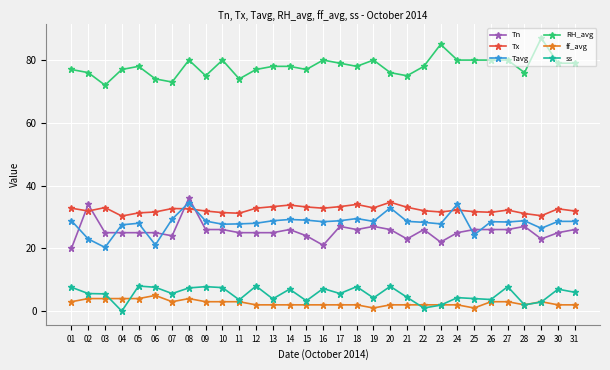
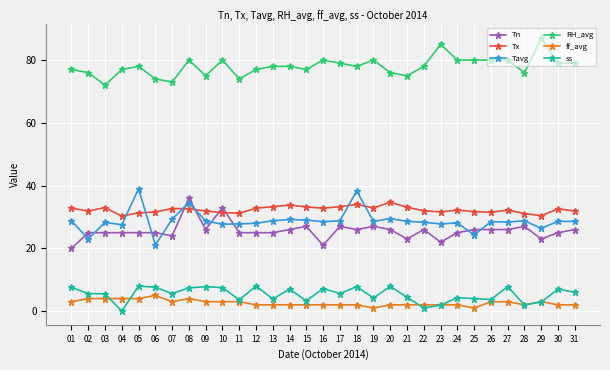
  {
    "Tn": {
      "01": 20,
-     "02": 34,
+     "02": 25,
      "03": 25,
      "04": 25,
      "05": 25,
      "06": 25,
      "07": 24,
      "08": 36,
      "09": 26,
-     "10": 26,
+     "10": 33,
      "11": 25,
      "12": 25,
      "13": 25,
      "14": 26,
-     "15": 24,
+     "15": 27,
      "16": 21,
      "17": 27,
      "18": 26,
      "19": 27,
      "20": 26,
      "21": 23,
      "22": 26,
      "23": 22,
      "24": 25,
      "25": 26,
      "26": 26,
      "27": 26,
      "28": 27,
      "29": 23,
      "30": 25,
      "31": 26
    },
    "Tavg": {
      "01": 29,
      "02": 23,
-     "03": 20,
+     "03": 28,
      "04": 28,
-     "05": 28,
+     "05": 39,
      "06": 21,
      "07": 29,
      "08": 35,
      "09": 29,
      "10": 28,
      "11": 28,
      "12": 28,
      "13": 29,
      "14": 29,
      "15": 29,
      "16": 29,
      "17": 29,
-     "18": 30,
+     "18": 38,
      "19": 29,
-     "20": 33,
+     "20": 30,
      "21": 29,
      "22": 28,
      "23": 28,
-     "24": 34,
+     "24": 28,
      "25": 24,
      "26": 29,
      "27": 28,
      "28": 29,
      "29": 26,
      "30": 29,
      "31": 29
    }
  }
